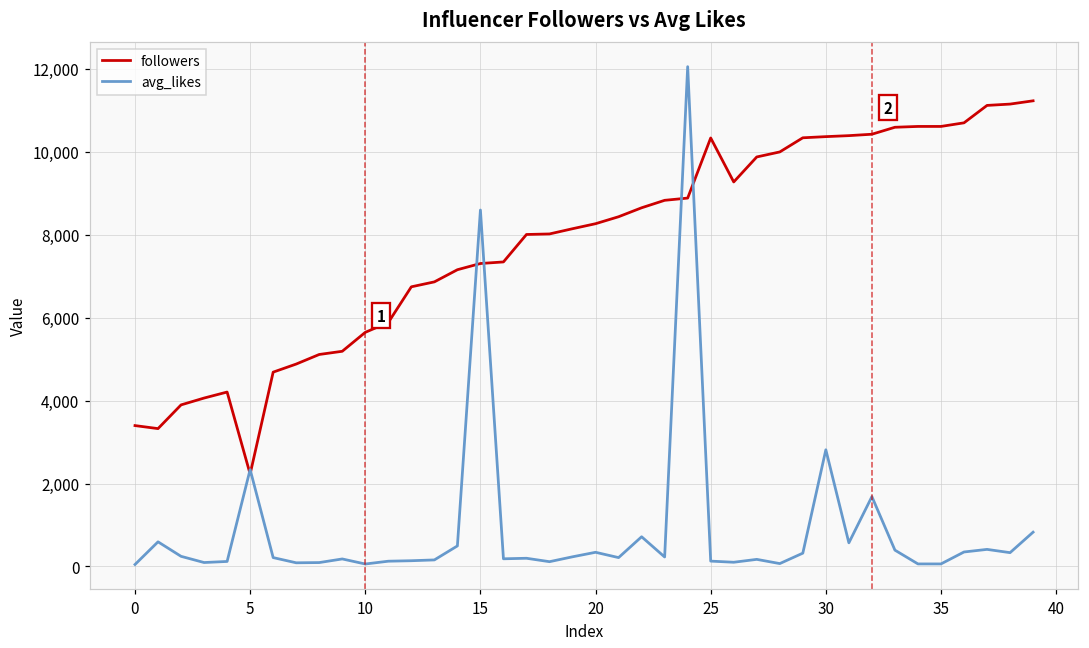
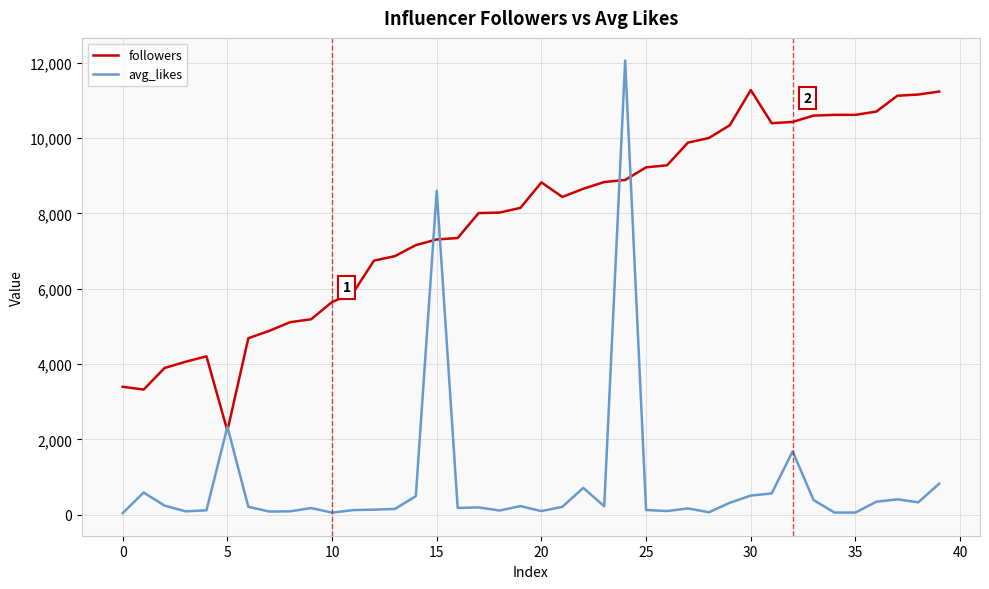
  {
    "followers": {
      "0": "3,400",
      "5": "2,200",
      "10": "5,600",
      "15": "7,300",
-     "20": "8,300",
-     "25": "10,300",
-     "30": "10,400",
+     "20": "8,800",
+     "25": "9,200",
+     "30": "11,300",
      "35": "10,600"
    },
    "avg_likes": {
      "0": "0",
      "5": "2,300",
      "10": "100",
      "15": "8,600",
-     "20": "300",
+     "20": "100",
      "25": "100",
-     "30": "2,800",
+     "30": "500",
      "35": "100"
    }
  }
